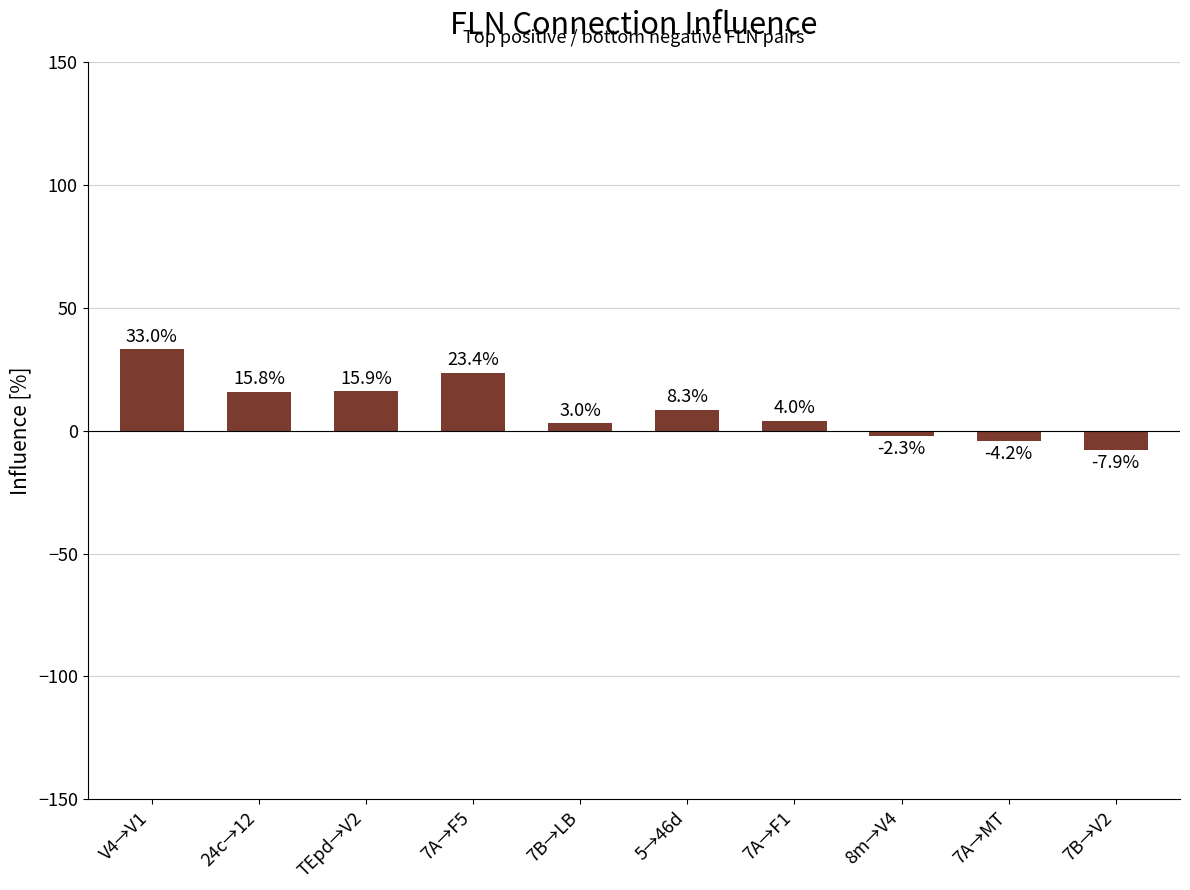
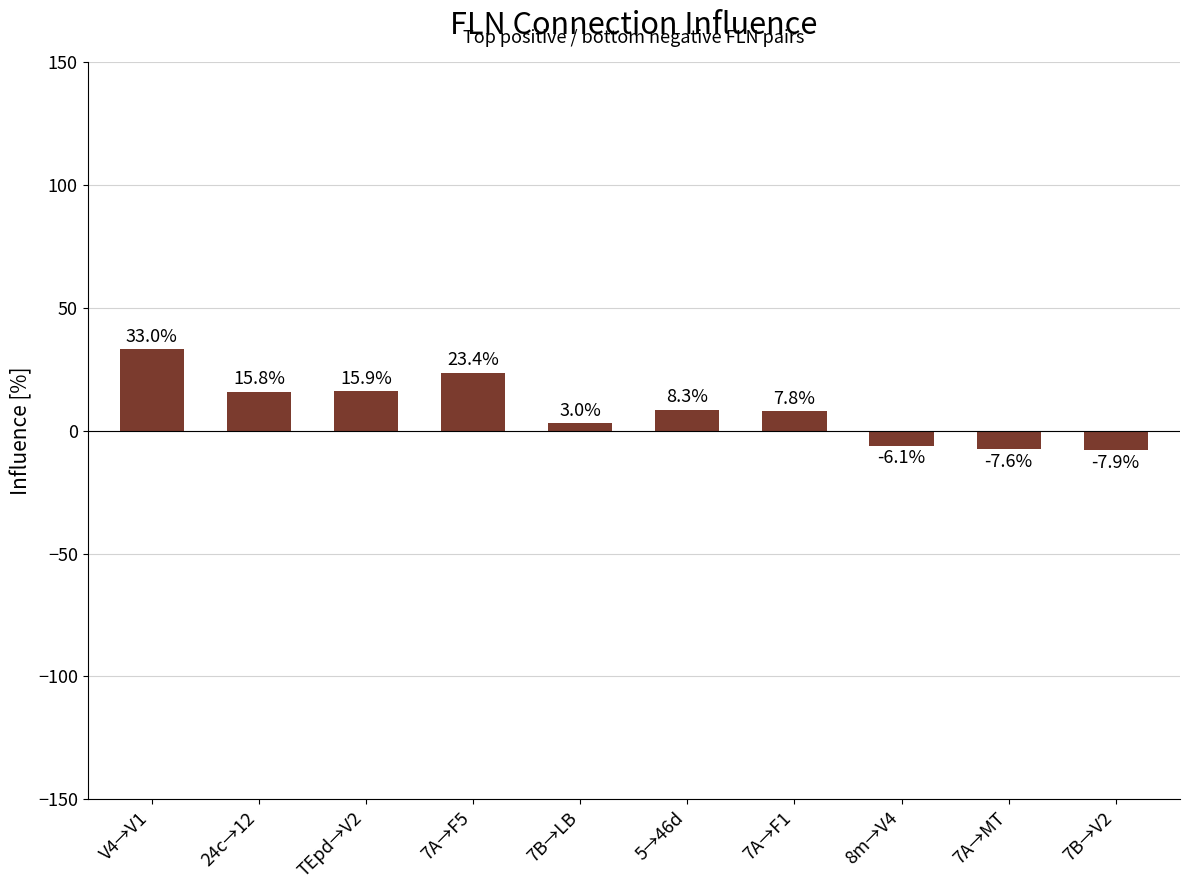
  {
    "V4→V1": "33.0%",
    "24c→12": "15.8%",
    "TEpd→V2": "15.9%",
    "7A→F5": "23.4%",
    "7B→LB": "3.0%",
    "5→46d": "8.3%",
-   "7A→F1": "4.0%",
-   "8m→V4": "-2.3%",
-   "7A→MT": "-4.2%",
+   "7A→F1": "7.8%",
+   "8m→V4": "-6.1%",
+   "7A→MT": "-7.6%",
    "7B→V2": "-7.9%"
  }
